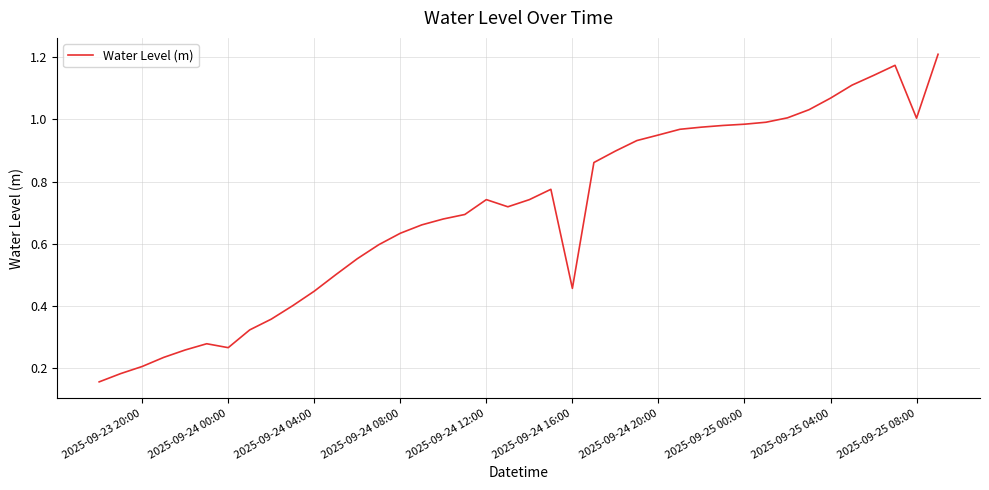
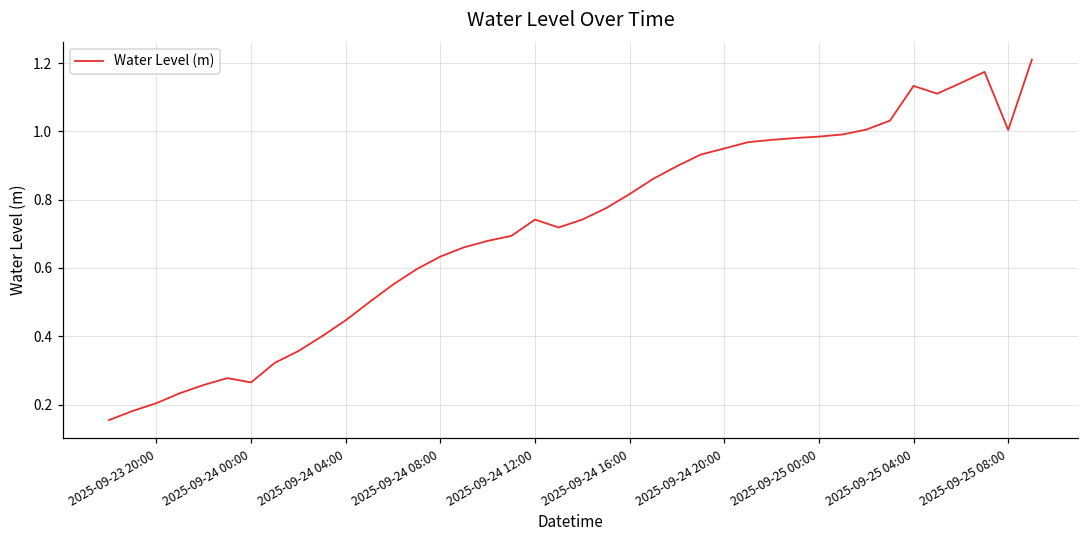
  {
    "2025-09-23 20:00": 0.20,
    "2025-09-24 00:00": 0.26,
    "2025-09-24 04:00": 0.45,
    "2025-09-24 08:00": 0.63,
    "2025-09-24 12:00": 0.74,
-   "2025-09-24 16:00": 0.46,
+   "2025-09-24 16:00": 0.82,
    "2025-09-24 20:00": 0.95,
    "2025-09-25 00:00": 0.98,
-   "2025-09-25 04:00": 1.07,
+   "2025-09-25 04:00": 1.13,
    "2025-09-25 08:00": 1.00
  }
